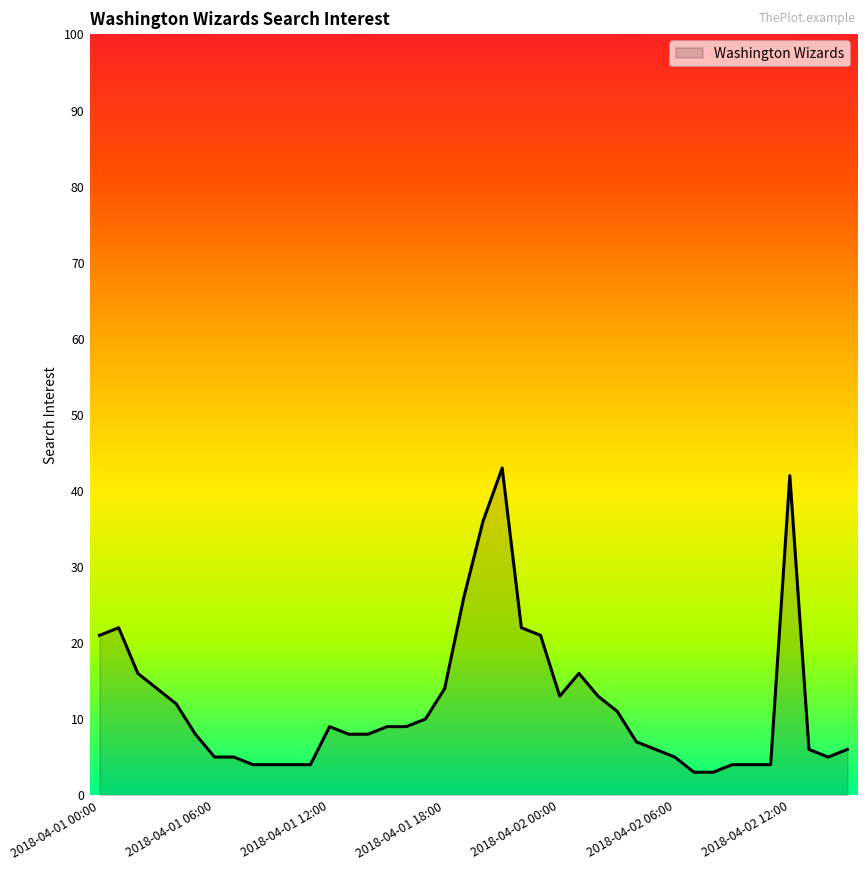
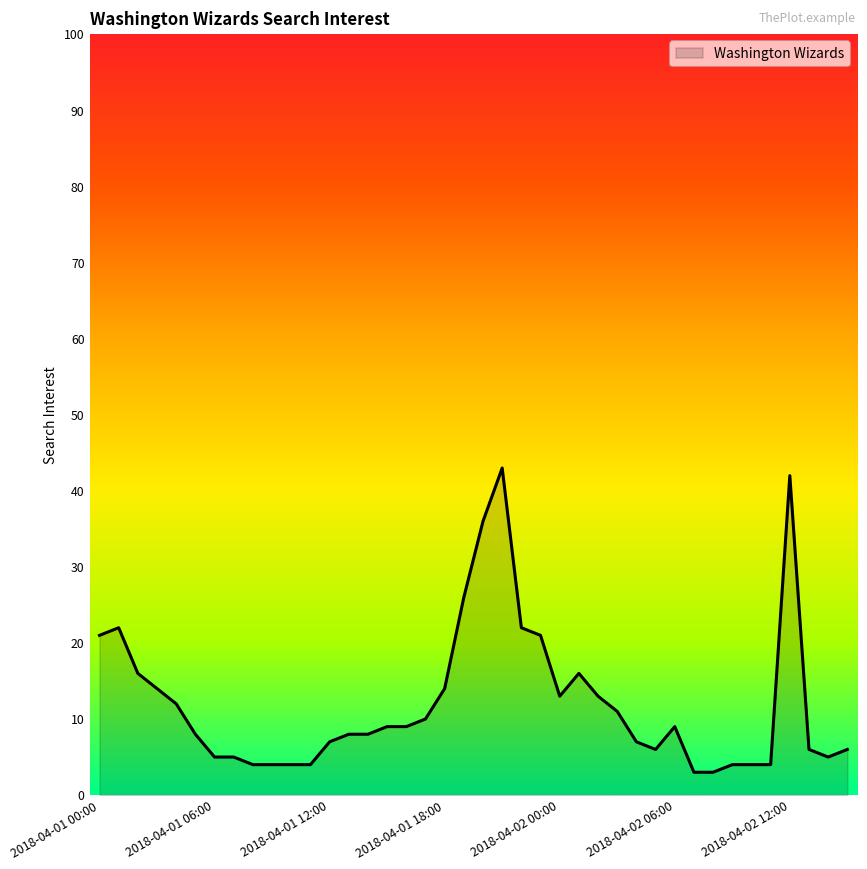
  {
    "2018-04-01 00:00": 21,
    "2018-04-01 06:00": 5,
-   "2018-04-01 12:00": 9,
+   "2018-04-01 12:00": 7,
    "2018-04-01 18:00": 14,
    "2018-04-02 00:00": 13,
-   "2018-04-02 06:00": 5,
+   "2018-04-02 06:00": 9,
    "2018-04-02 12:00": 42
  }
